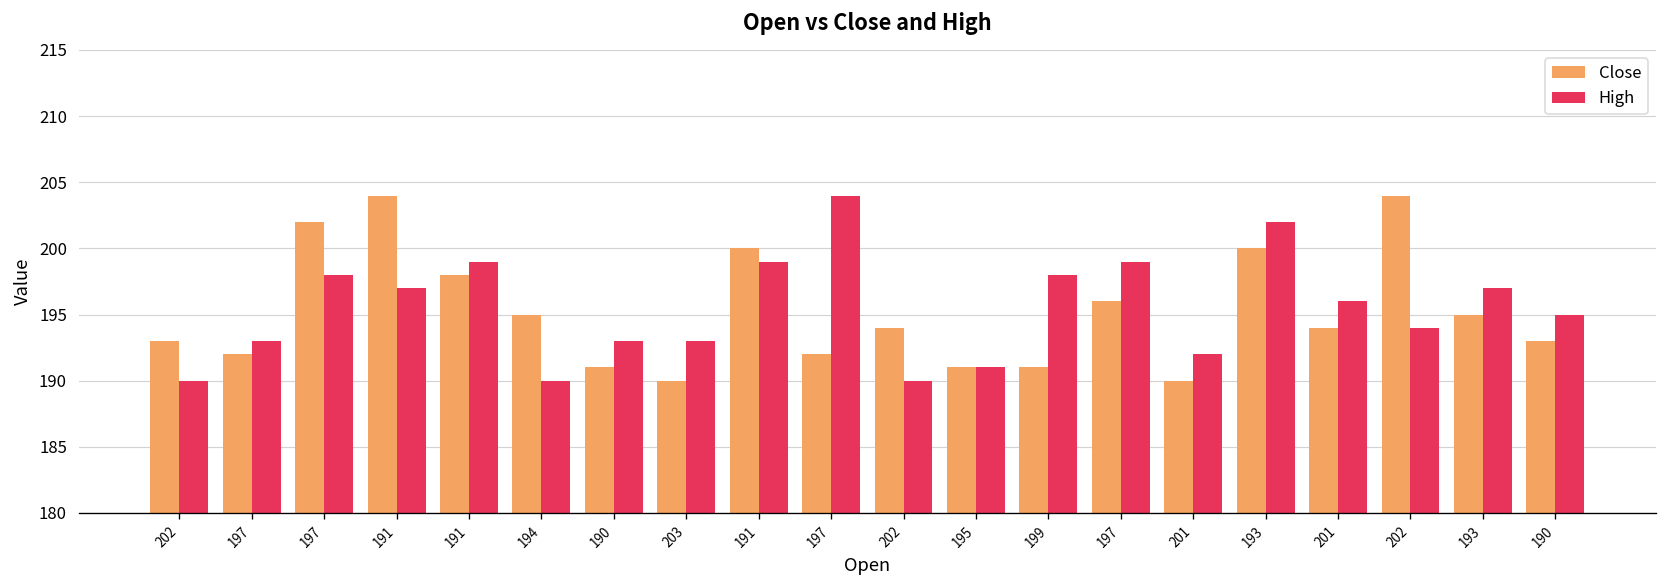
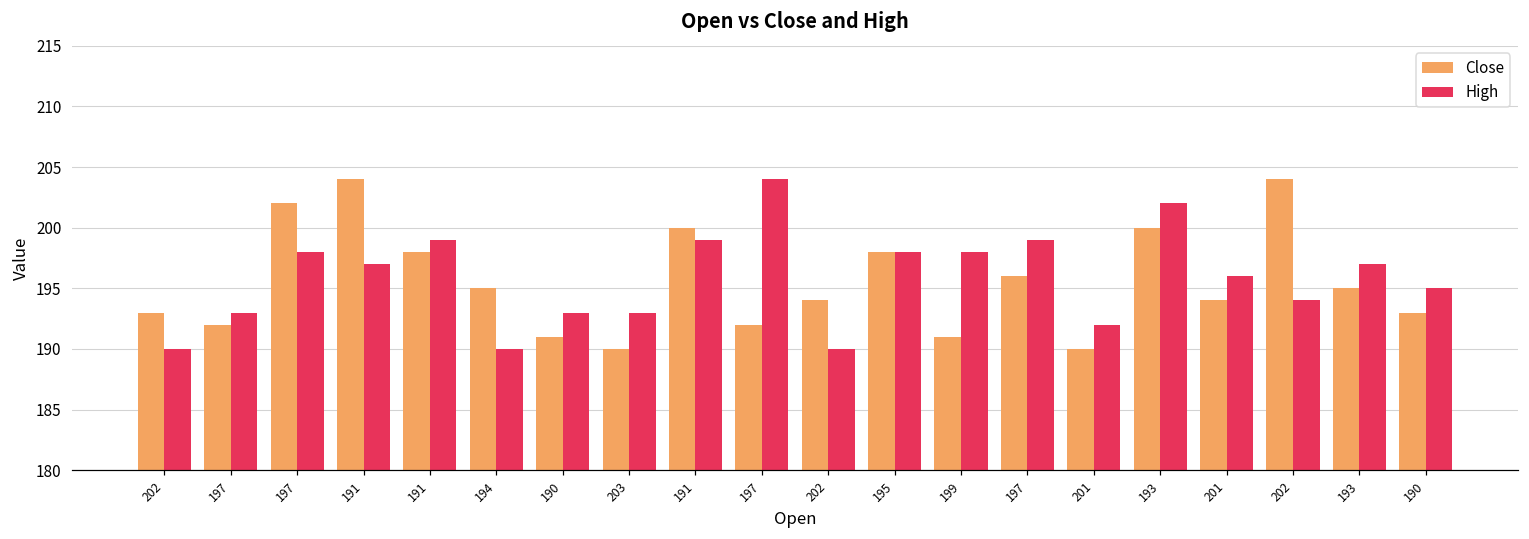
  {
    "Close": {
      "194": 195,
      "203": 190,
-     "195": 191,
+     "195": 198,
      "199": 191
    },
    "High": {
      "194": 190,
      "203": 193,
-     "195": 191,
+     "195": 198,
      "199": 198
    }
  }
